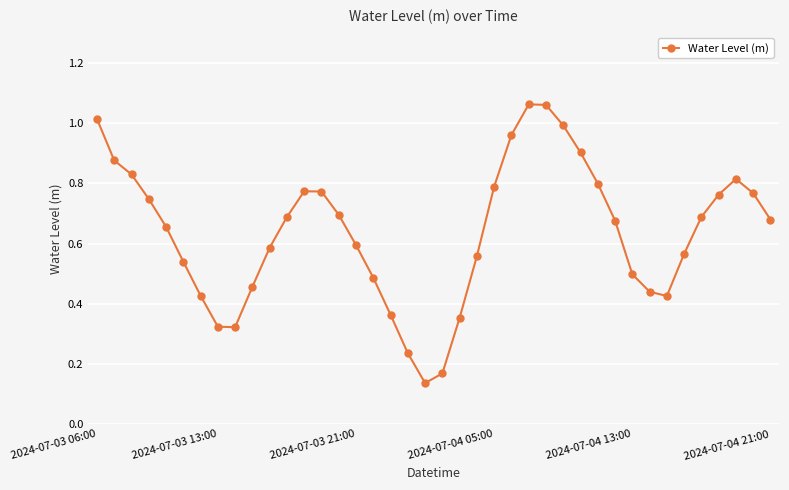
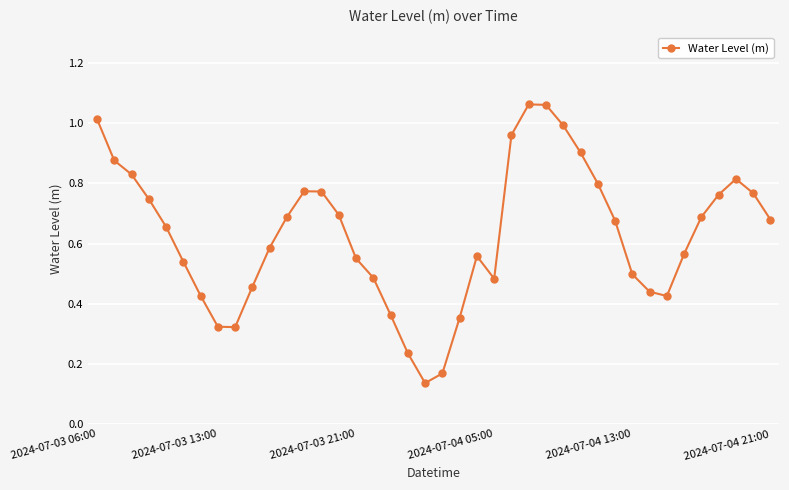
  {
    "2024-07-03 06:00": 1.01,
    "2024-07-03 13:00": 0.32,
-   "2024-07-03 21:00": 0.59,
-   "2024-07-04 05:00": 0.79,
+   "2024-07-03 21:00": 0.55,
+   "2024-07-04 05:00": 0.48,
    "2024-07-04 13:00": 0.50,
    "2024-07-04 21:00": 0.68
  }
